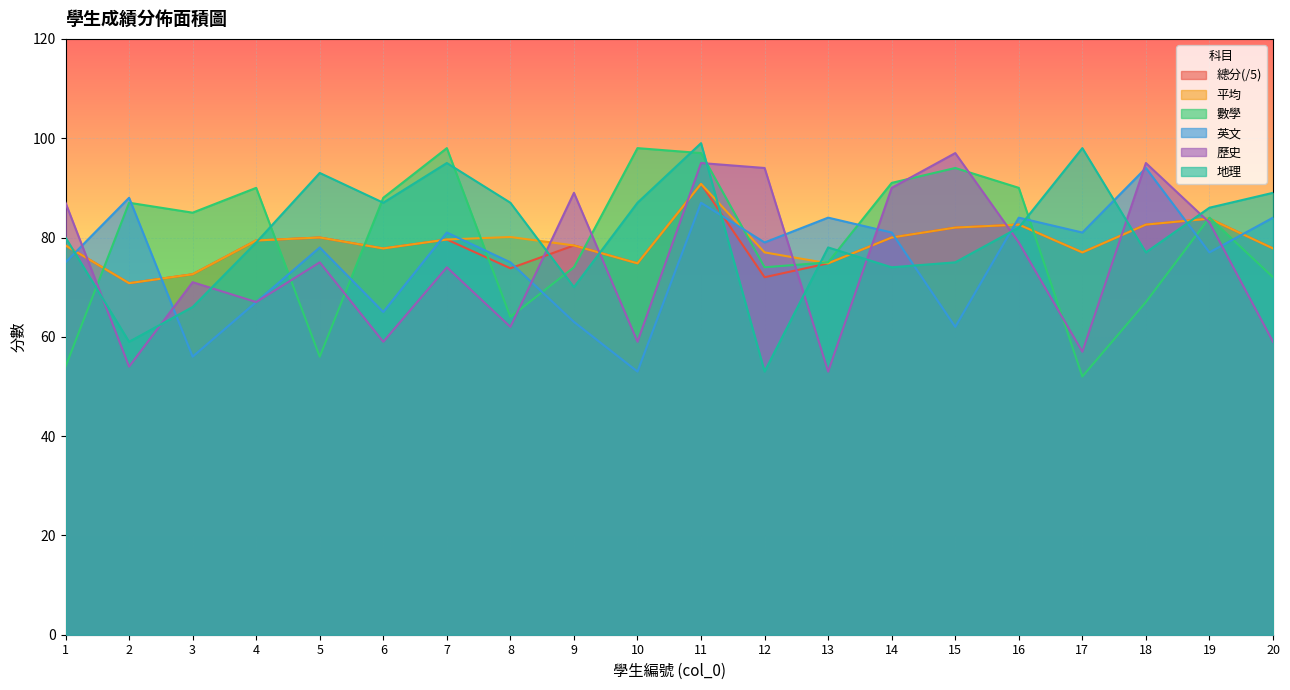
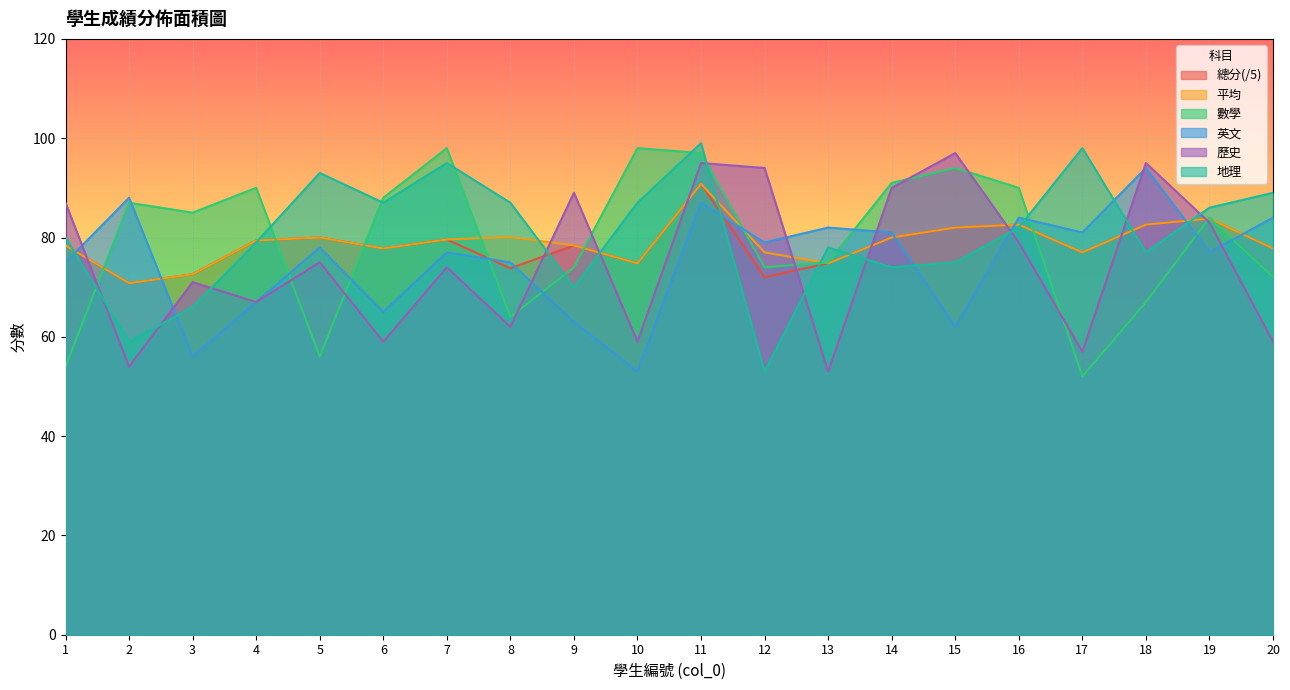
  {
    "總分(/5)": {
      "8": 74,
      "12": 72
    },
    "平均": {
      "8": 80,
      "12": 77
    },
    "英文": {
      "1": 75,
      "2": 88,
      "3": 56,
      "5": 78,
      "6": 65,
-     "7": 81,
+     "7": 77,
      "8": 75,
      "9": 63,
      "10": 53,
      "11": 87,
      "12": 79,
-     "13": 84,
+     "13": 82,
      "14": 81,
      "15": 62,
      "16": 84,
      "17": 81,
      "18": 94,
      "19": 77,
      "20": 84
    },
    "歷史": {
      "1": 87,
      "2": 54,
      "3": 71,
      "5": 75,
      "6": 59,
      "7": 74,
      "8": 62,
      "9": 89,
      "10": 59,
      "11": 95,
      "12": 94,
      "13": 53,
      "14": 90,
      "15": 97,
      "16": 79,
      "17": 57,
      "18": 95,
      "19": 83,
      "20": 59
    }
  }
